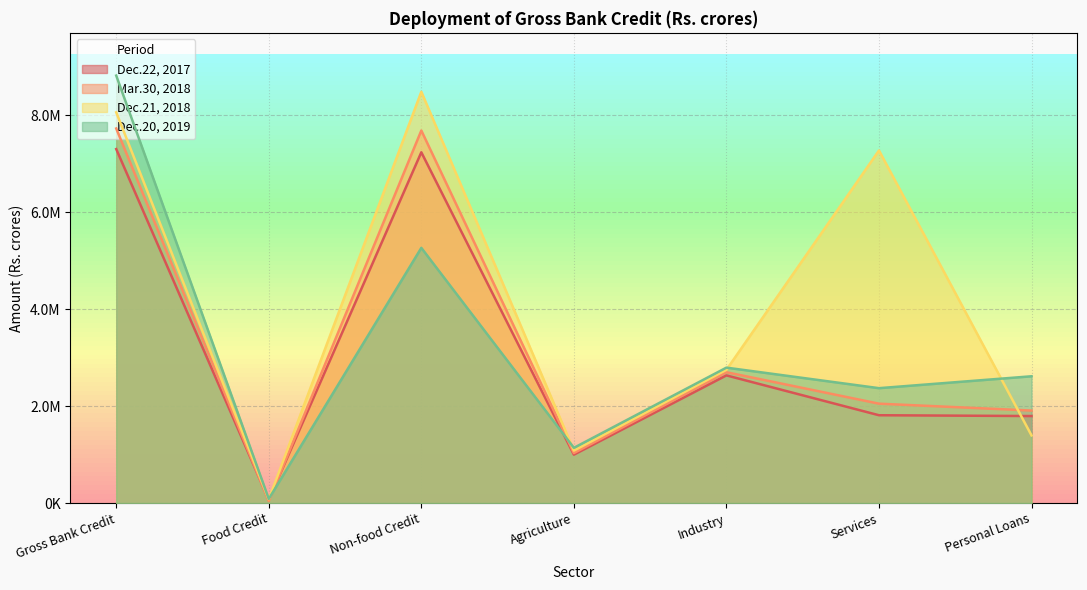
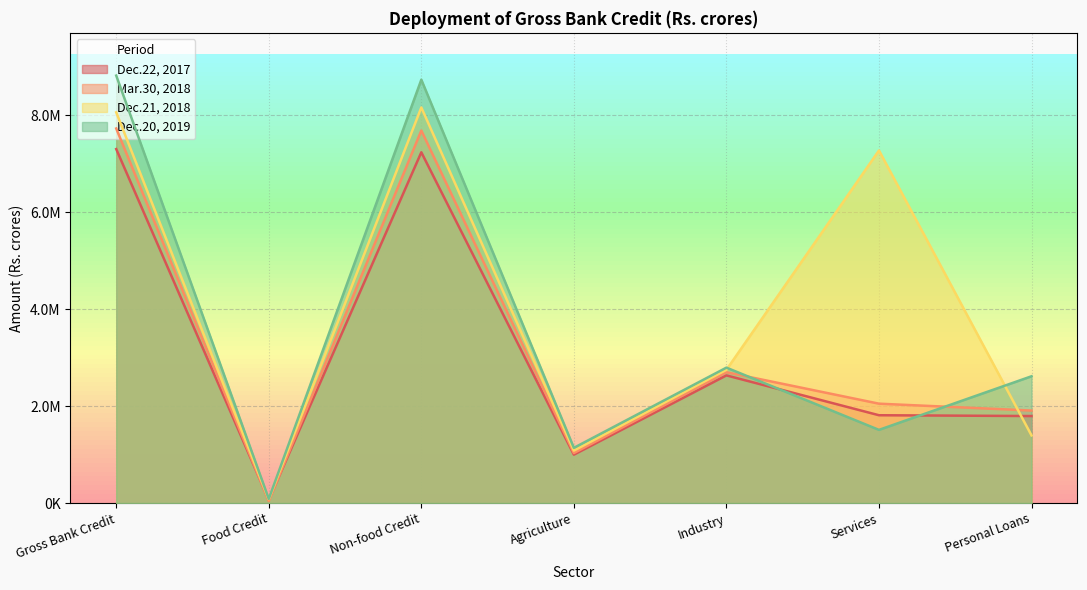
  {
    "Dec.21, 2018": {
-     "Non-food Credit": 8500000,
+     "Non-food Credit": 8200000,
      "Services": 7300000,
      "Personal Loans": 1400000
    },
    "Dec.20, 2019": {
-     "Non-food Credit": 5300000,
+     "Non-food Credit": 8700000,
      "Agriculture": 1100000,
-     "Services": 2400000,
+     "Services": 1500000,
      "Personal Loans": 2600000
    }
  }
